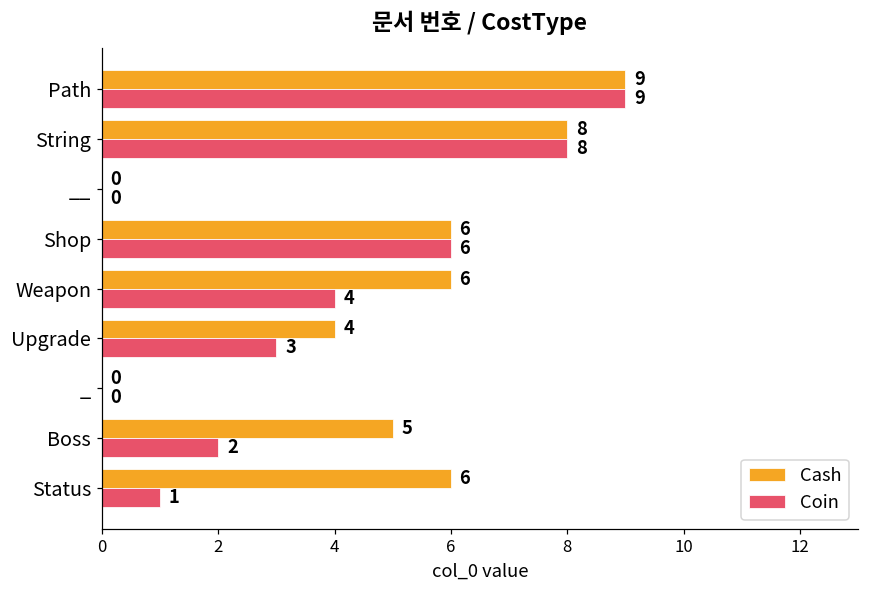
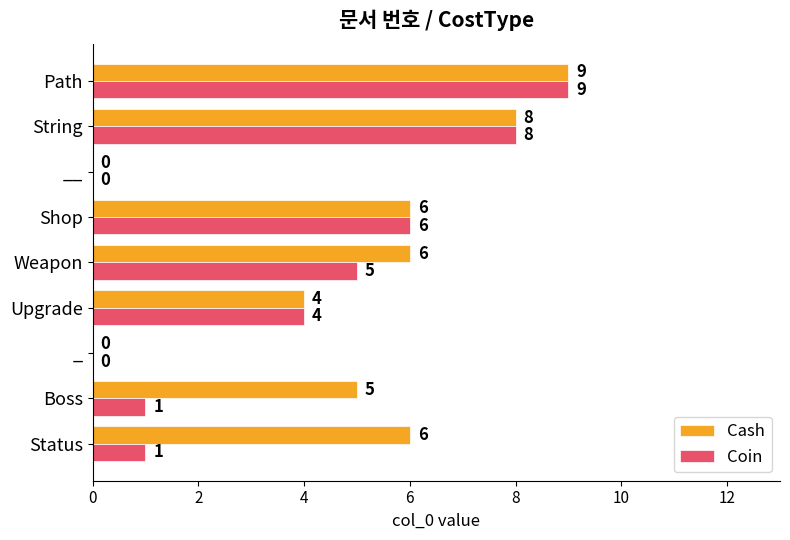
  {
    "Cash": {
      "Path": 9,
      "String": 8,
      "__": 0,
      "Shop": 6,
      "Weapon": 6,
      "Upgrade": 4,
      "_": 0,
      "Boss": 5,
      "Status": 6
    },
    "Coin": {
      "Path": 9,
      "String": 8,
      "__": 0,
      "Shop": 6,
-     "Weapon": 4,
-     "Upgrade": 3,
+     "Weapon": 5,
+     "Upgrade": 4,
      "_": 0,
-     "Boss": 2,
+     "Boss": 1,
      "Status": 1
    }
  }
